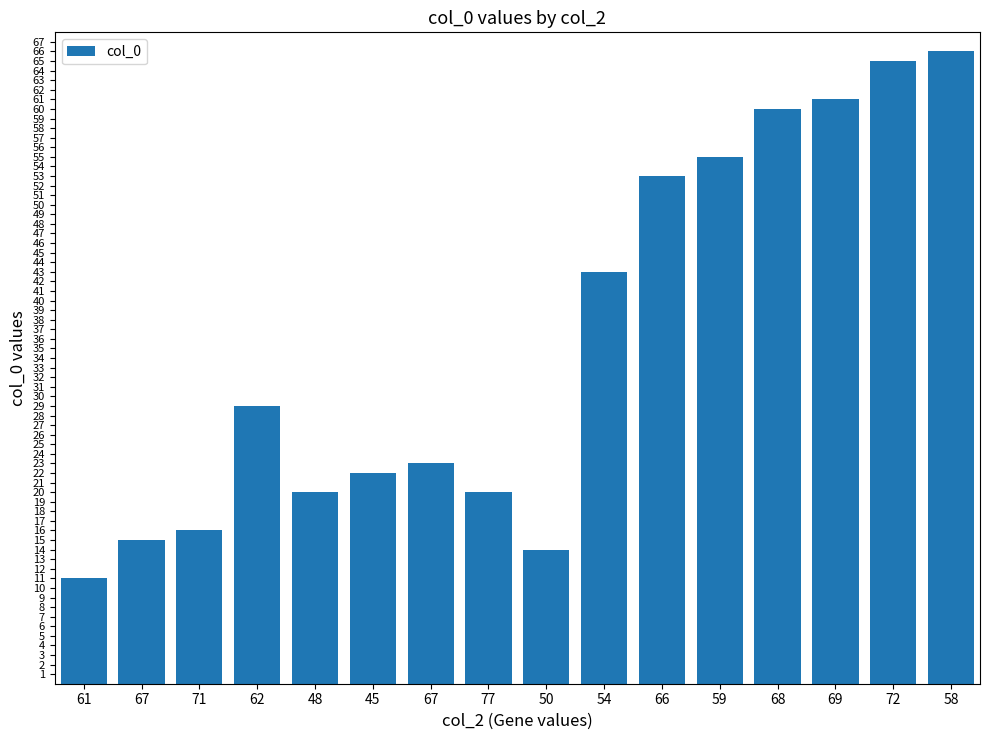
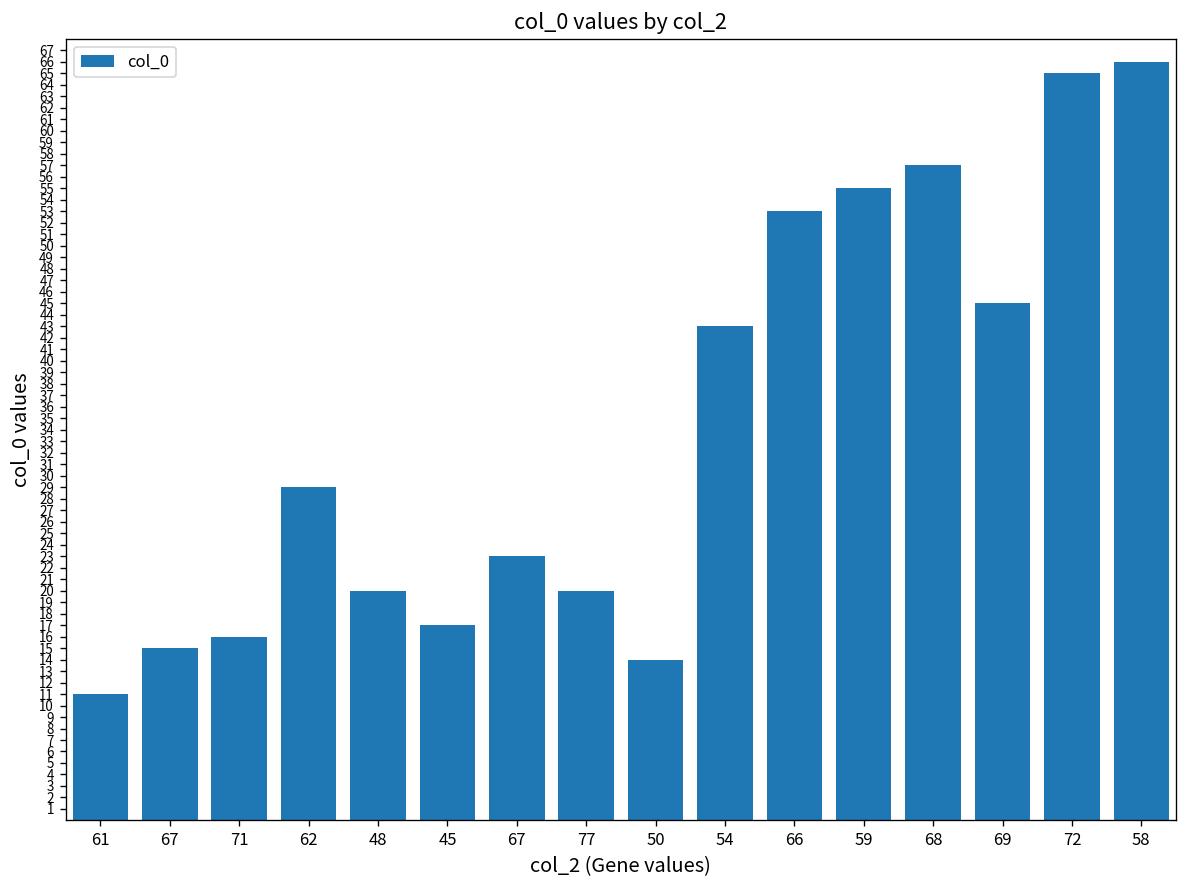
  {
    "61": 11,
    "71": 16,
    "62": 29,
    "48": 20,
-   "45": 22,
+   "45": 17,
    "77": 20,
    "50": 14,
    "54": 43,
    "66": 53,
    "59": 55,
-   "68": 60,
-   "69": 61,
+   "68": 57,
+   "69": 45,
    "72": 65,
    "58": 66
  }
